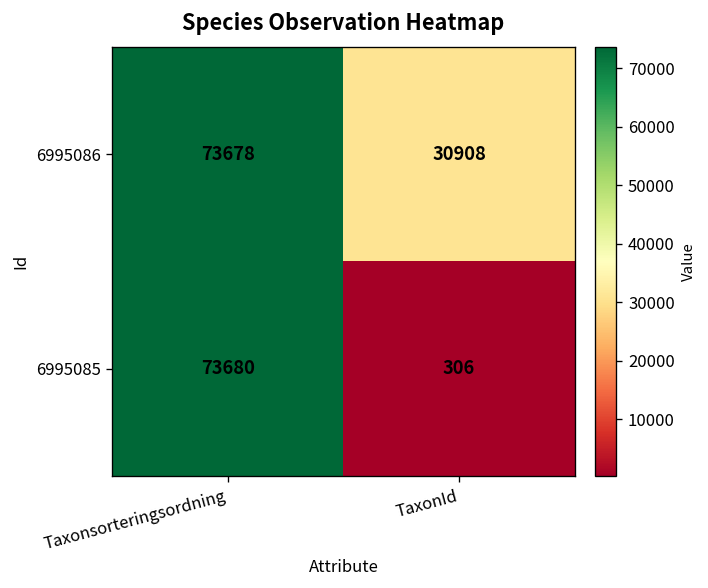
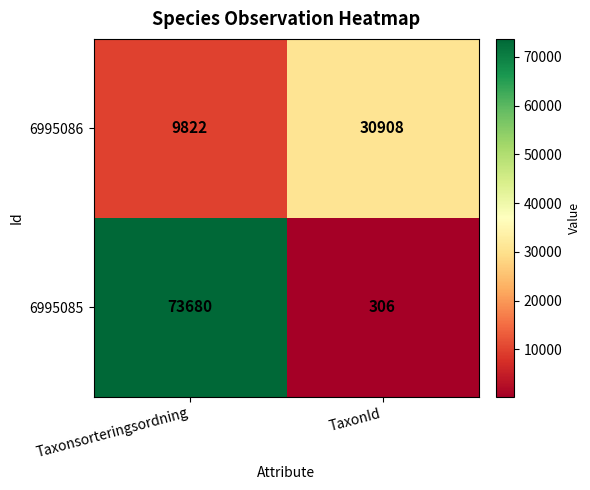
  {
    "6995086": {
-     "Taxonsorteringsordning": 73678,
+     "Taxonsorteringsordning": 9822,
      "TaxonId": 30908
    },
    "6995085": {
      "Taxonsorteringsordning": 73680,
      "TaxonId": 306
    }
  }
